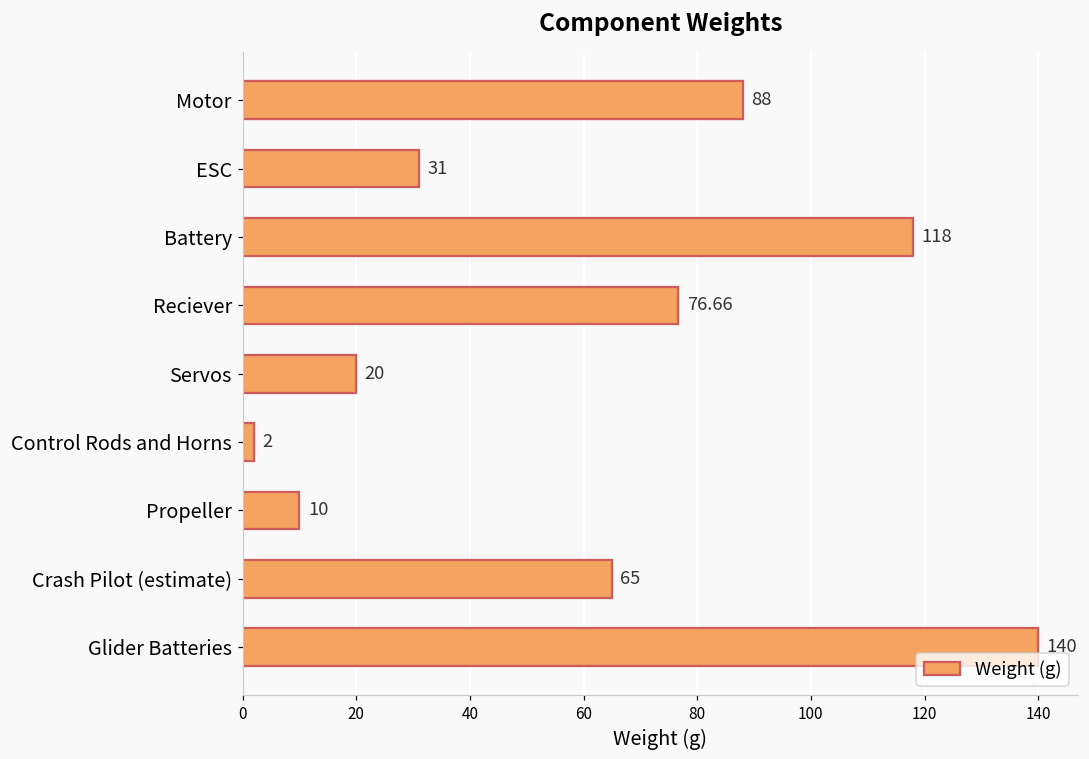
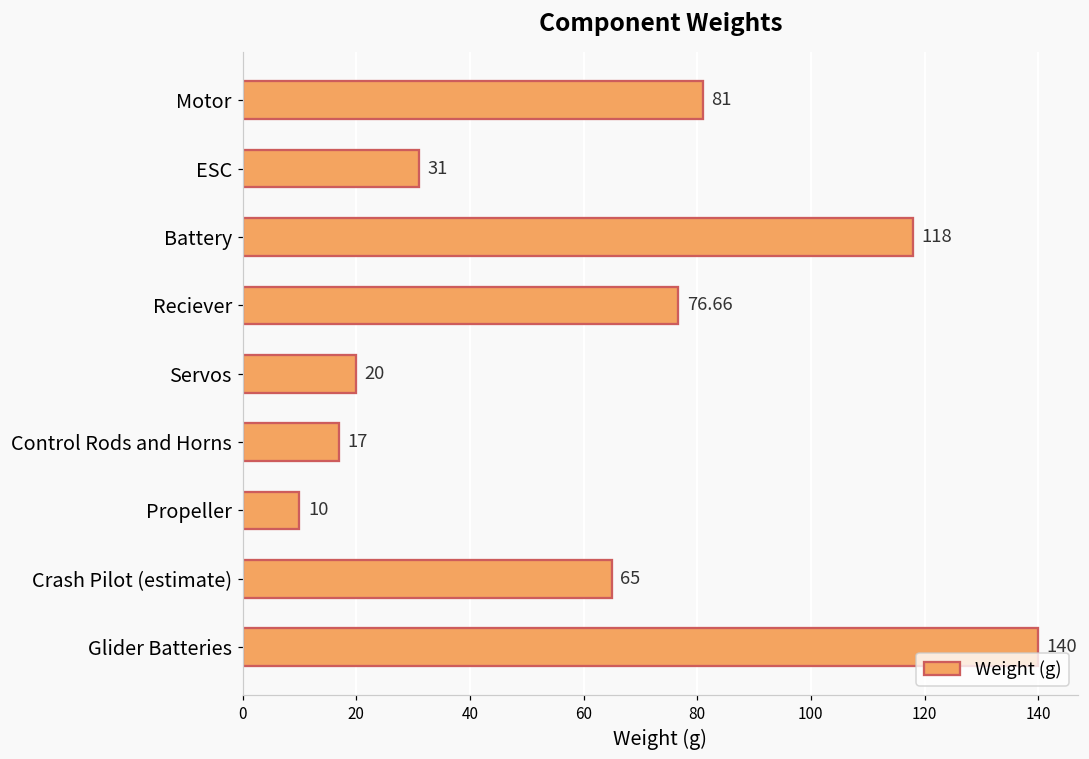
  {
-   "Motor": 88,
+   "Motor": 81,
    "ESC": 31,
    "Battery": 118,
    "Reciever": 76.66,
    "Servos": 20,
-   "Control Rods and Horns": 2,
+   "Control Rods and Horns": 17,
    "Propeller": 10,
    "Crash Pilot (estimate)": 65
  }
